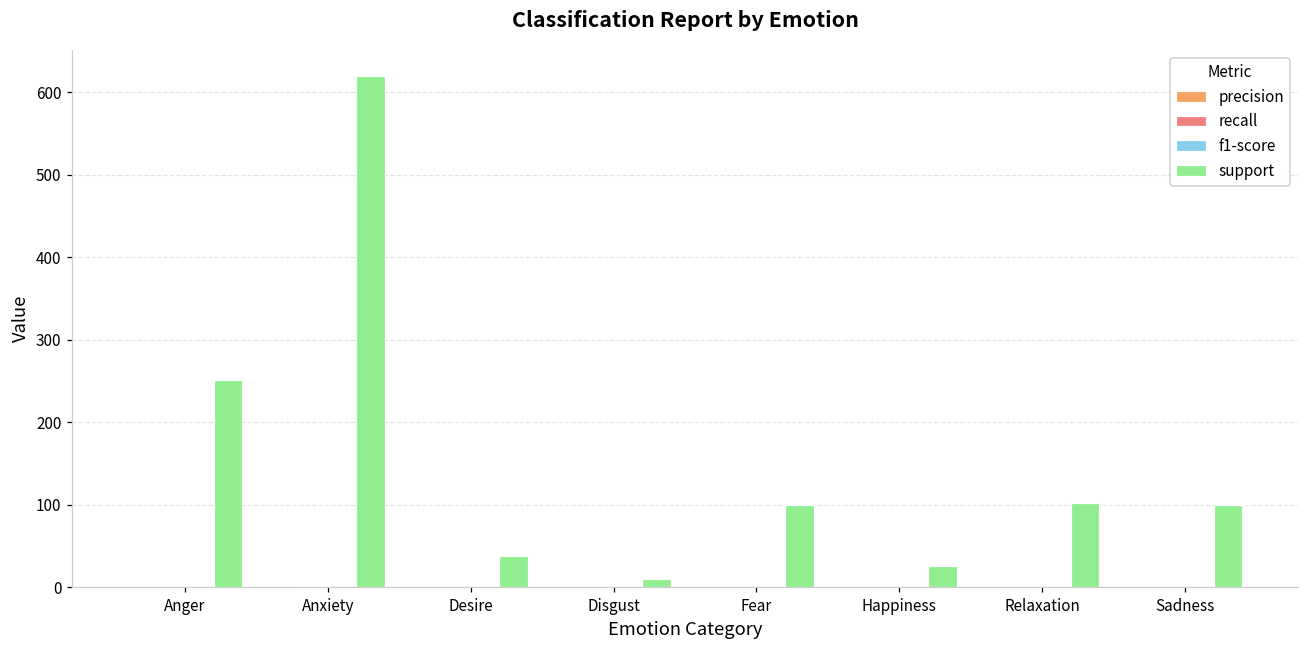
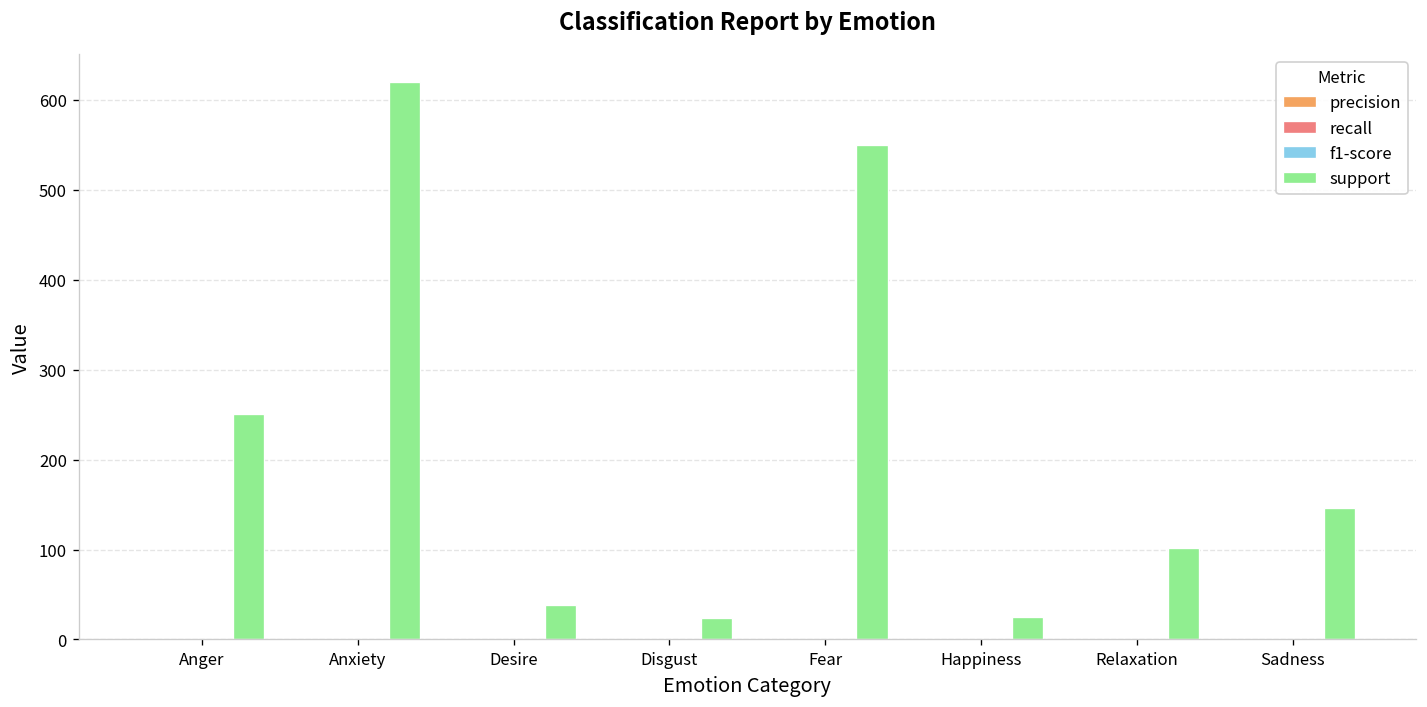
  {
    "f1-score": {
      "Anger": 0,
      "Desire": 0,
      "Disgust": 0,
      "Fear": 0,
      "Happiness": 0,
      "Relaxation": 0,
      "Sadness": 0
    },
    "support": {
      "Anger": 250,
      "Anxiety": 620,
      "Desire": 40,
-     "Disgust": 10,
-     "Fear": 100,
+     "Disgust": 20,
+     "Fear": 550,
      "Happiness": 30,
      "Relaxation": 100,
-     "Sadness": 100
+     "Sadness": 150
    }
  }
